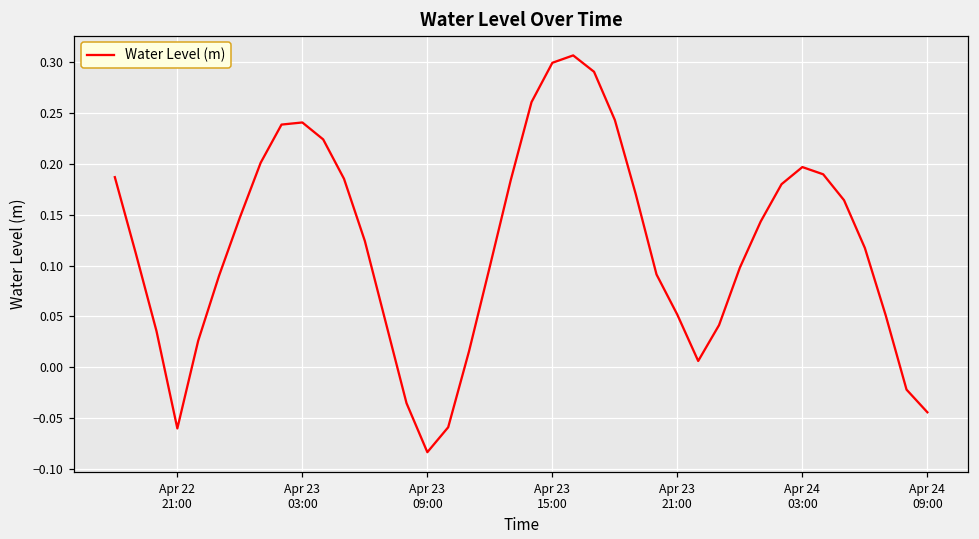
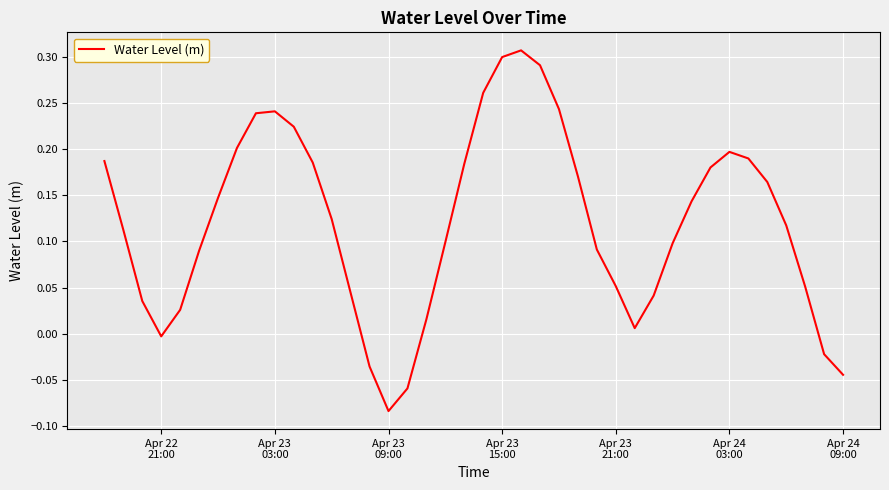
  {
-   "Apr 22 21:00": -0.06,
+   "Apr 22 21:00": 0.00,
    "Apr 23 03:00": 0.24,
    "Apr 23 09:00": -0.08,
    "Apr 23 15:00": 0.30,
    "Apr 23 21:00": 0.05,
    "Apr 24 03:00": 0.20,
    "Apr 24 09:00": -0.04
  }
